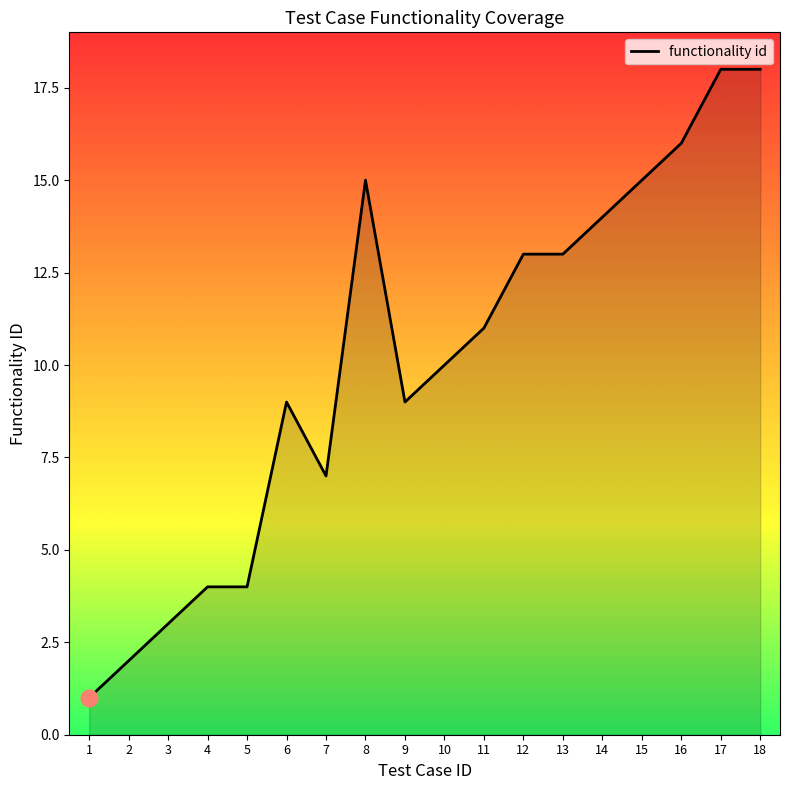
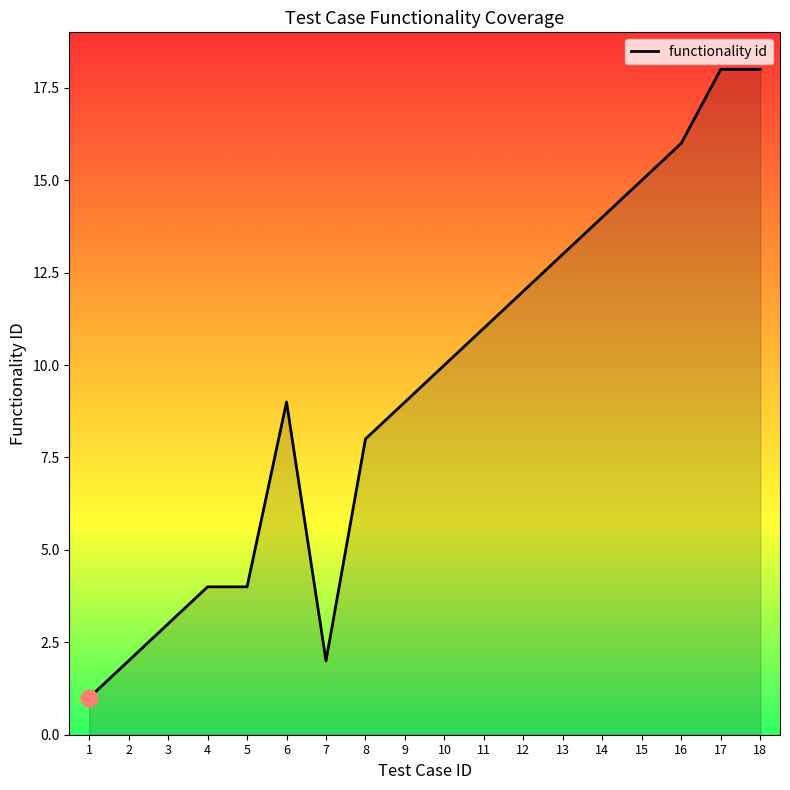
  {
    "functionality id": {
      "2": 2,
      "3": 3,
      "4": 4,
      "5": 4,
      "6": 9,
-     "7": 7,
-     "8": 15,
+     "7": 2,
+     "8": 8,
      "9": 9,
      "10": 10,
      "11": 11,
-     "12": 13,
+     "12": 12,
      "13": 13,
      "14": 14,
      "15": 15,
      "16": 16,
      "17": 18,
      "18": 18
    }
  }
